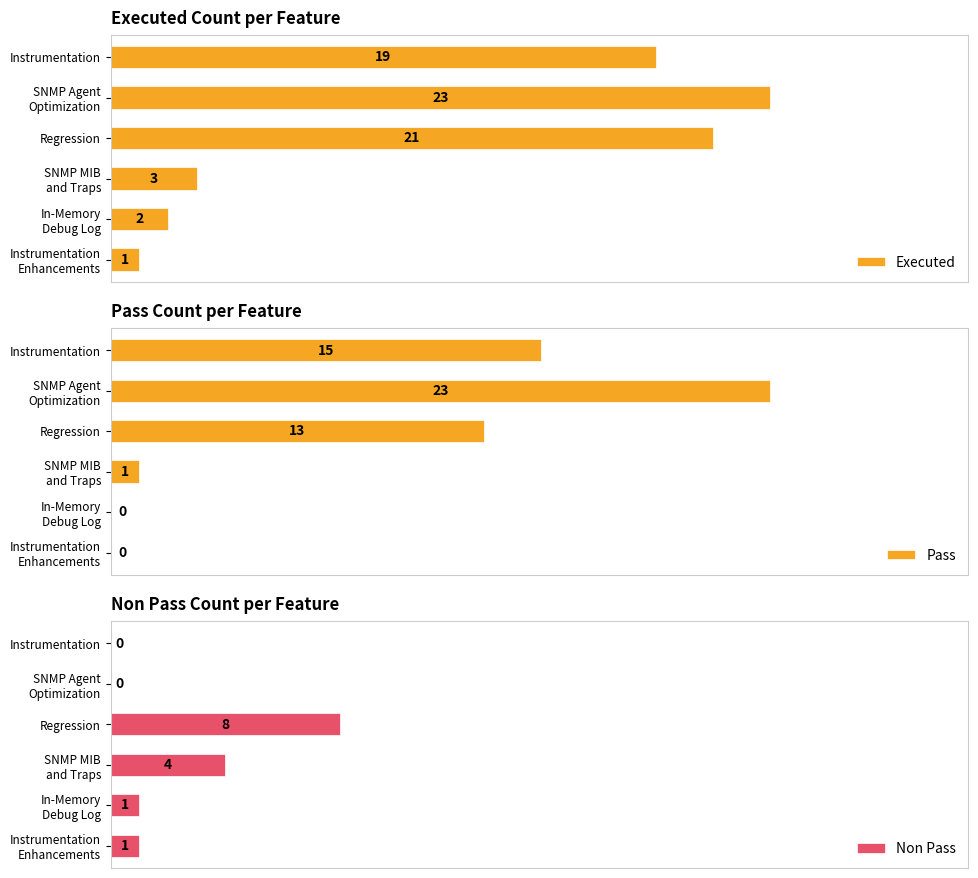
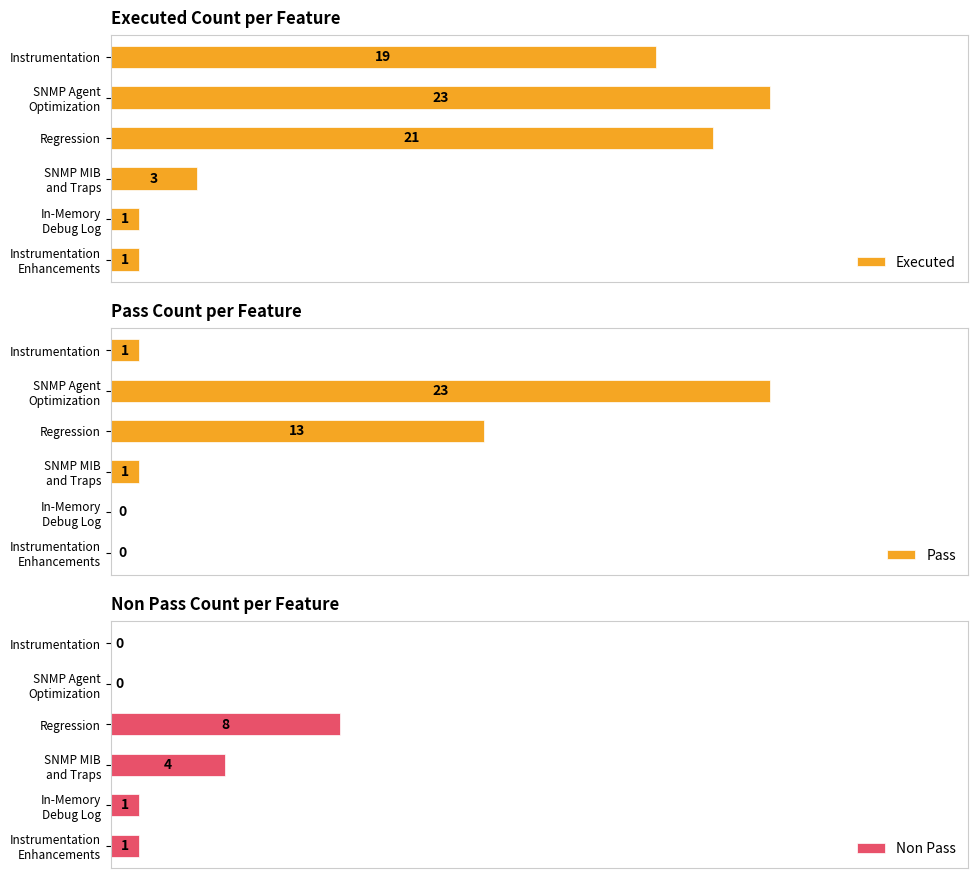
  {
    "Executed Count per Feature": {
      "Instrumentation": 19,
      "SNMP Agent Optimization": 23,
      "Regression": 21,
      "SNMP MIB and Traps": 3,
-     "In-Memory Debug Log": 2,
+     "In-Memory Debug Log": 1,
      "Instrumentation Enhancements": 1
    },
    "Pass Count per Feature": {
-     "Instrumentation": 15,
+     "Instrumentation": 1,
      "SNMP Agent Optimization": 23,
      "Regression": 13,
      "SNMP MIB and Traps": 1,
      "In-Memory Debug Log": 0,
      "Instrumentation Enhancements": 0
    },
    "Non Pass Count per Feature": {
      "Instrumentation": 0,
      "SNMP Agent Optimization": 0,
      "Regression": 8,
      "SNMP MIB and Traps": 4,
      "In-Memory Debug Log": 1,
      "Instrumentation Enhancements": 1
    }
  }
